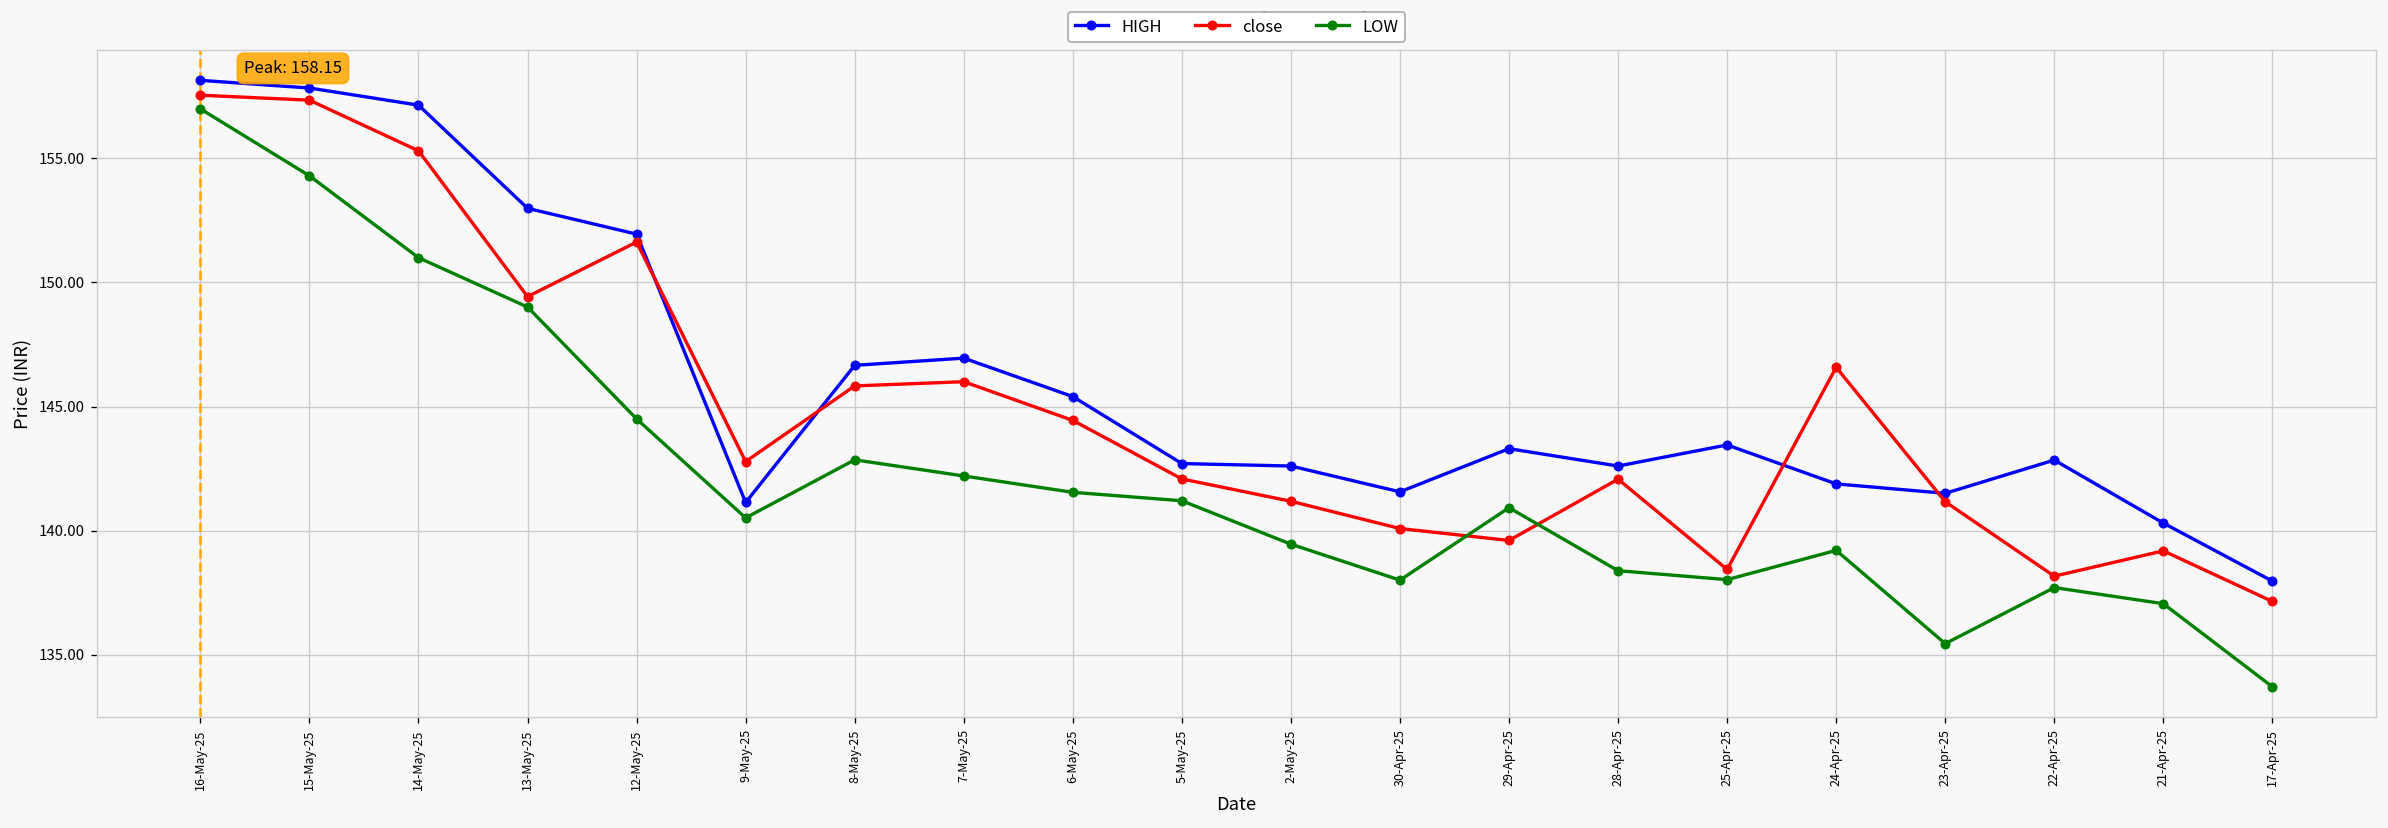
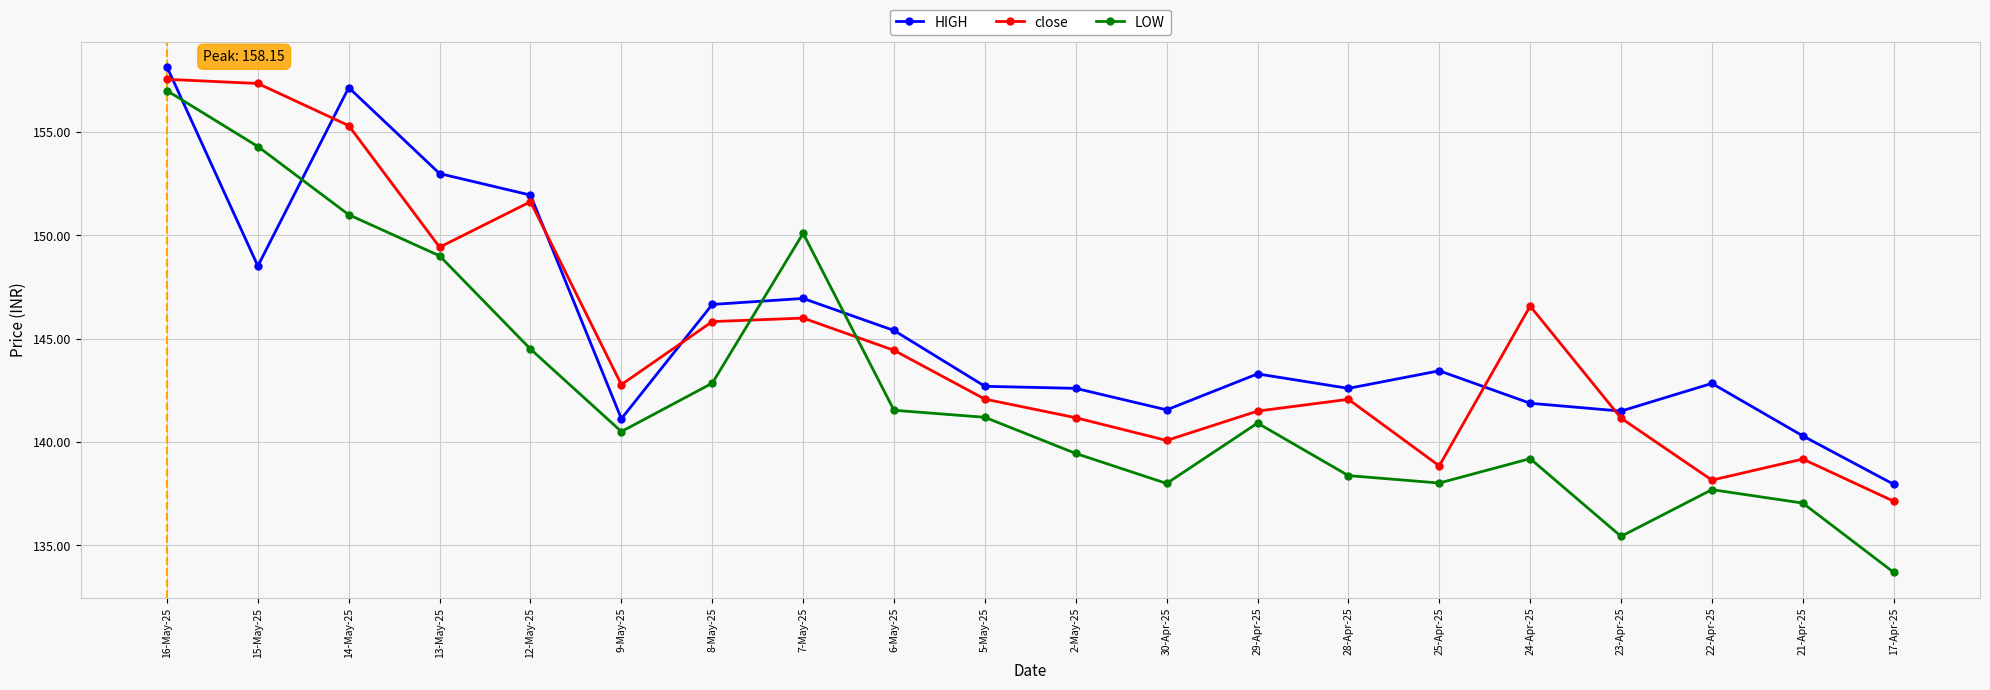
  {
    "HIGH": {
      "16-May-25": 158.2,
-     "15-May-25": 157.8,
+     "15-May-25": 148.5,
      "14-May-25": 157.2,
      "13-May-25": 153.0,
      "12-May-25": 152.0,
      "9-May-25": 141.1,
      "8-May-25": 146.7,
      "7-May-25": 147.0,
      "6-May-25": 145.4,
      "5-May-25": 142.7,
      "2-May-25": 142.6,
      "30-Apr-25": 141.6,
      "29-Apr-25": 143.3,
      "28-Apr-25": 142.6,
      "25-Apr-25": 143.5,
      "24-Apr-25": 141.9,
      "23-Apr-25": 141.5,
      "22-Apr-25": 142.8,
      "21-Apr-25": 140.3,
      "17-Apr-25": 138.0
    },
    "close": {
      "16-May-25": 157.6,
      "15-May-25": 157.4,
      "14-May-25": 155.3,
      "13-May-25": 149.4,
      "12-May-25": 151.6,
      "9-May-25": 142.8,
      "8-May-25": 145.8,
      "7-May-25": 146.0,
      "6-May-25": 144.4,
      "5-May-25": 142.1,
      "2-May-25": 141.2,
      "30-Apr-25": 140.1,
-     "29-Apr-25": 139.6,
+     "29-Apr-25": 141.5,
      "28-Apr-25": 142.1,
-     "25-Apr-25": 138.4,
+     "25-Apr-25": 138.9,
      "24-Apr-25": 146.6,
      "23-Apr-25": 141.2,
      "22-Apr-25": 138.2,
      "21-Apr-25": 139.2,
      "17-Apr-25": 137.1
    },
    "LOW": {
      "16-May-25": 157.0,
      "15-May-25": 154.3,
      "14-May-25": 151.0,
      "13-May-25": 149.0,
      "12-May-25": 144.5,
      "9-May-25": 140.5,
      "8-May-25": 142.9,
-     "7-May-25": 142.2,
+     "7-May-25": 150.1,
      "6-May-25": 141.5,
      "5-May-25": 141.2,
      "2-May-25": 139.5,
      "30-Apr-25": 138.0,
      "29-Apr-25": 140.9,
      "28-Apr-25": 138.4,
      "25-Apr-25": 138.0,
      "24-Apr-25": 139.2,
      "23-Apr-25": 135.4,
      "22-Apr-25": 137.7,
      "21-Apr-25": 137.1,
      "17-Apr-25": 133.7
    }
  }
